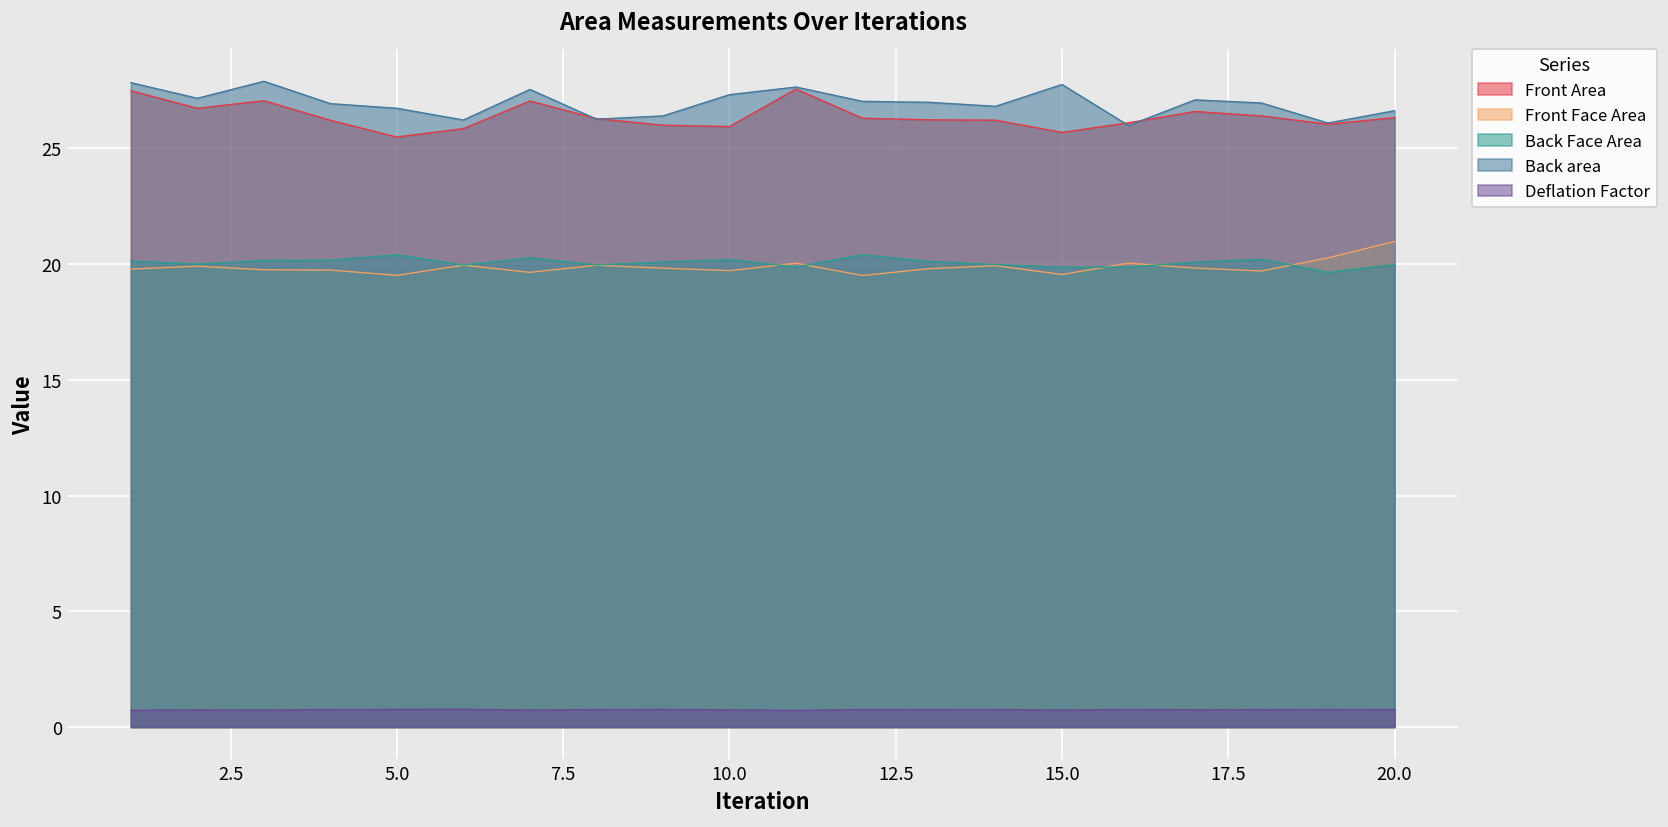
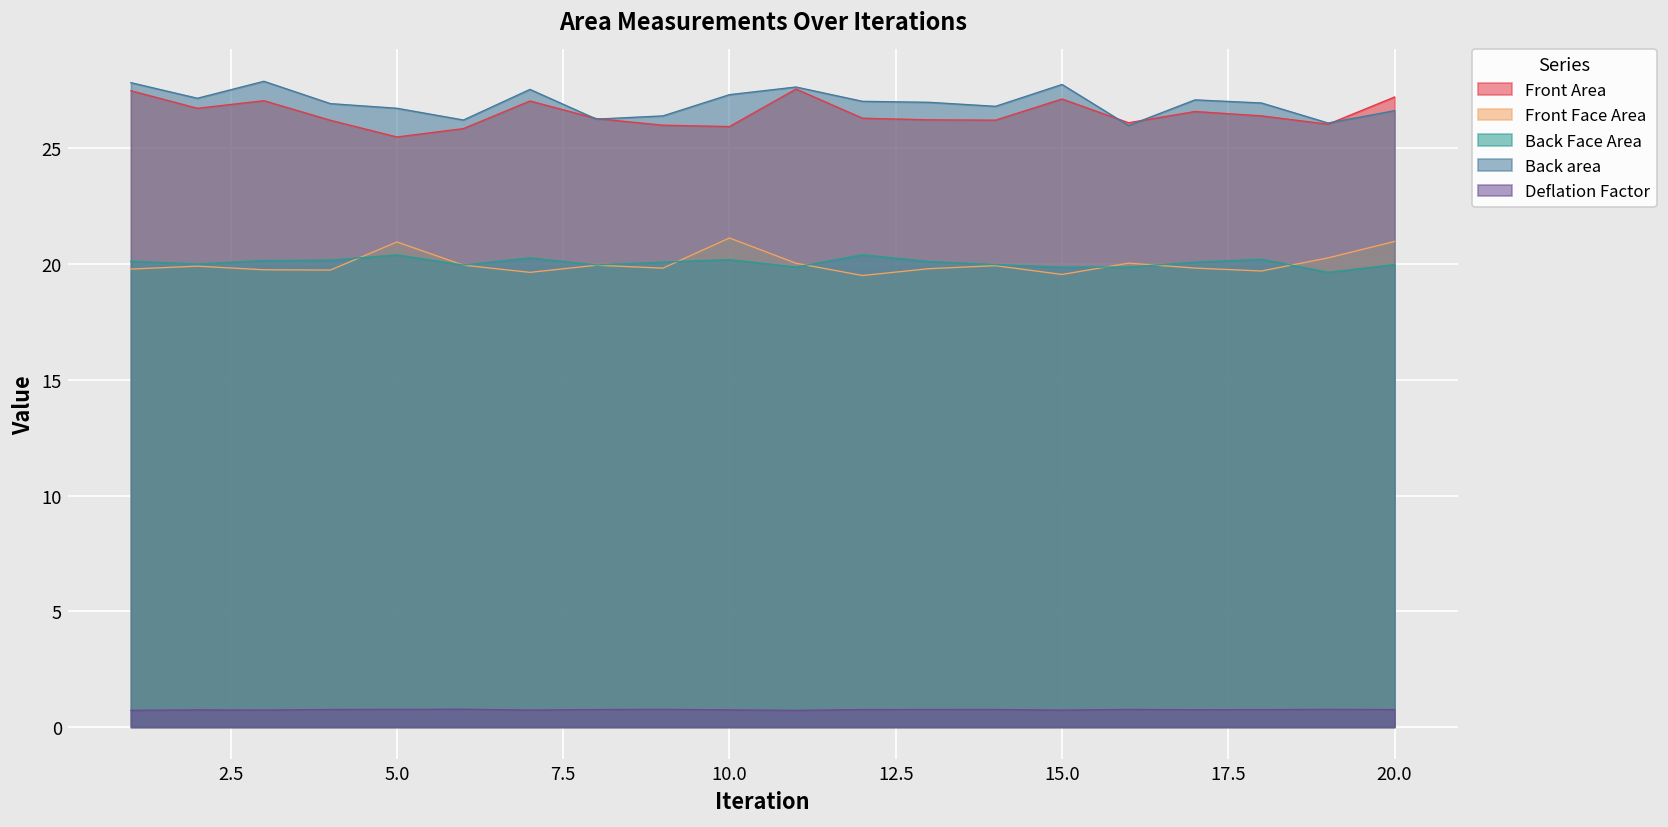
  {
    "Front Area": {
      "5.0": 25.5,
      "10.0": 25.9,
-     "15.0": 25.7,
-     "20.0": 26.3
+     "15.0": 27.1,
+     "20.0": 27.2
    },
    "Front Face Area": {
-     "5.0": 19.5,
-     "10.0": 19.7,
+     "5.0": 21.0,
+     "10.0": 21.1,
      "15.0": 19.5,
      "20.0": 21.0
    }
  }
